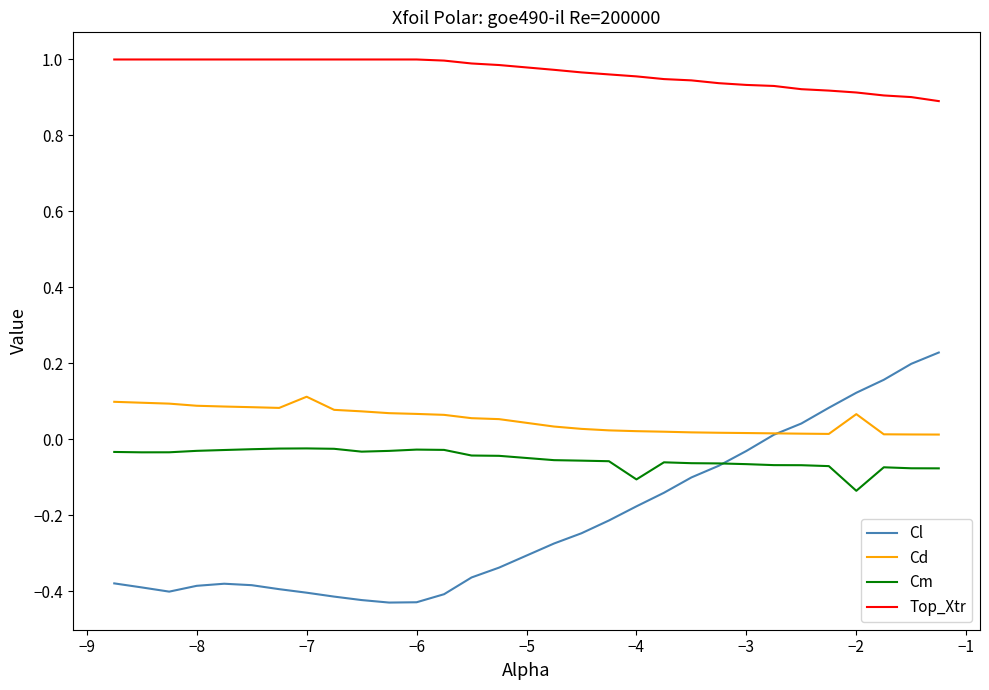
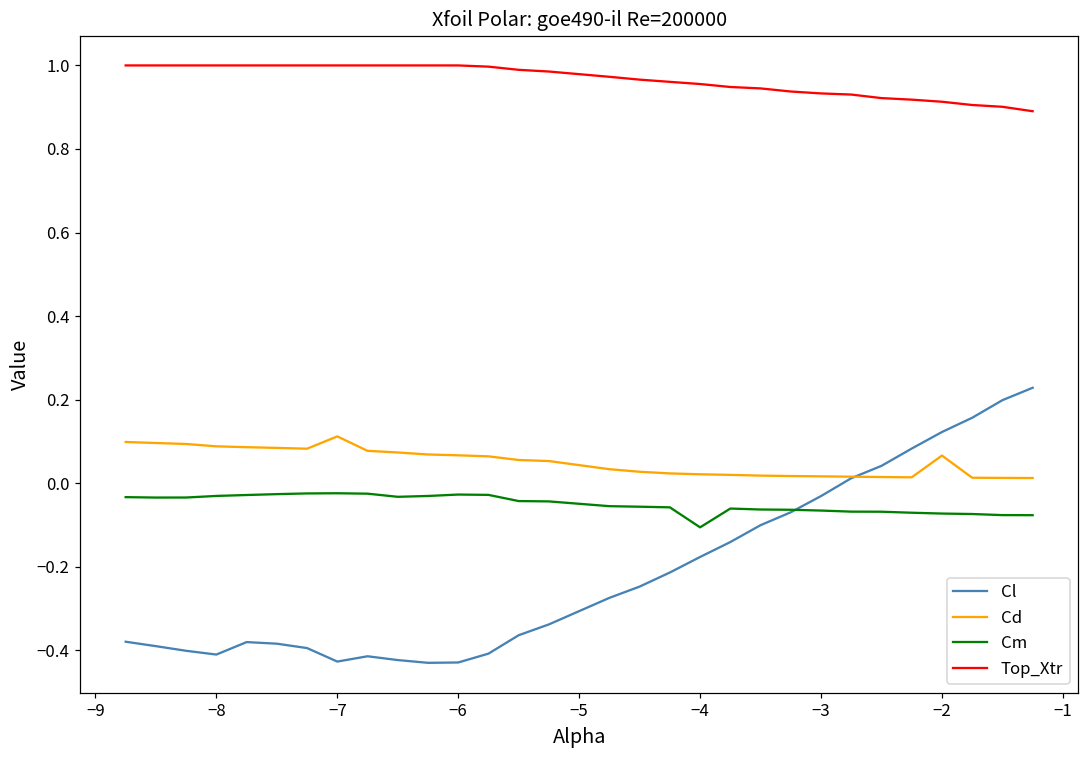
  {
    "Cl": {
-     "−8": -0.39,
-     "−7": -0.40,
+     "−8": -0.41,
+     "−7": -0.43,
      "−6": -0.43,
      "−4": -0.18,
      "−3": -0.03,
      "−2": 0.12
    },
    "Cd": {
      "−8": 0.09,
      "−7": 0.11,
      "−6": 0.07,
      "−4": 0.02,
      "−3": 0.02,
      "−2": 0.07
    },
    "Cm": {
      "−8": -0.03,
      "−7": -0.02,
      "−6": -0.03,
      "−4": -0.11,
      "−3": -0.07,
-     "−2": -0.14
+     "−2": -0.07
    },
    "Top_Xtr": {
      "−8": 1.00,
      "−7": 1.00,
      "−6": 1.00,
      "−4": 0.96,
      "−3": 0.93,
      "−2": 0.91
    }
  }
